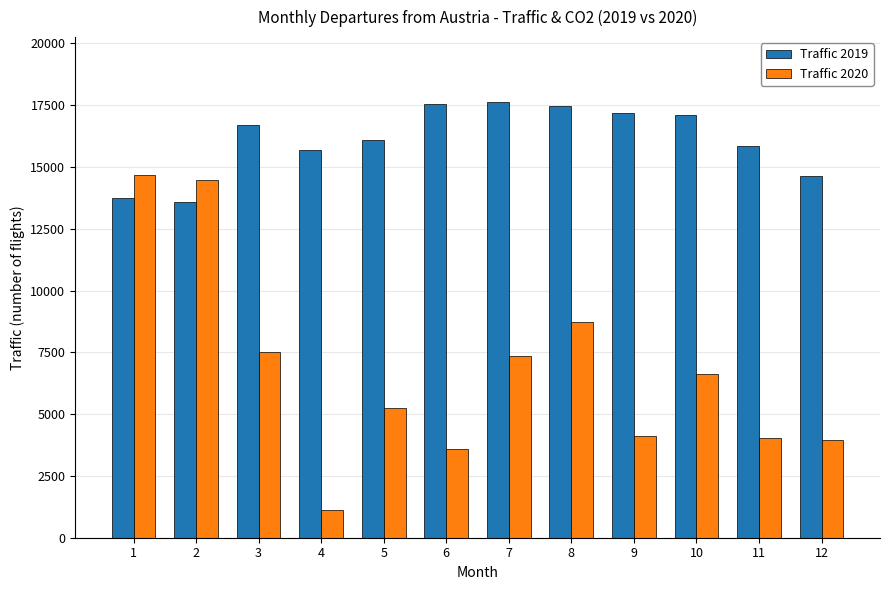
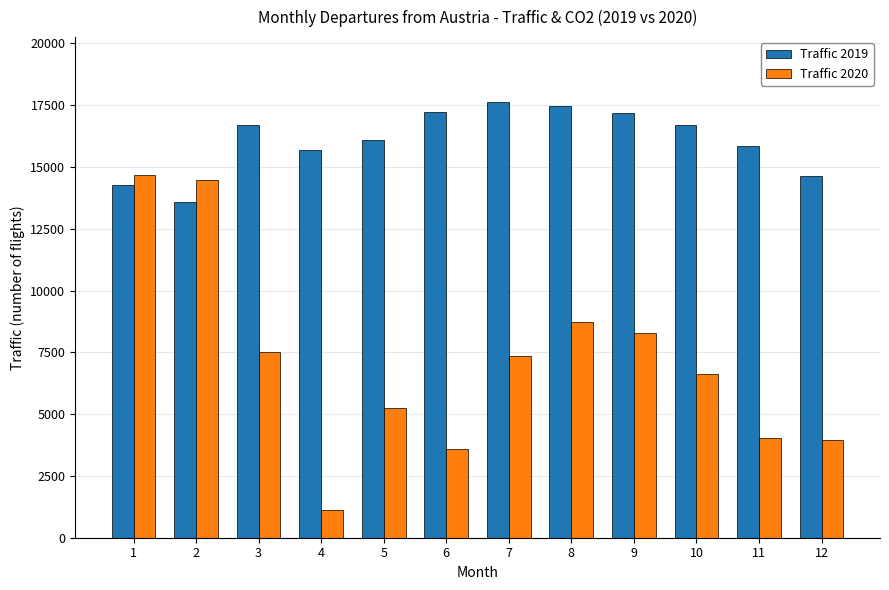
  {
    "Traffic 2019": {
-     "1": 13700,
+     "1": 14300,
      "2": 13600,
      "3": 16700,
      "4": 15700,
      "5": 16100,
-     "6": 17600,
+     "6": 17200,
      "7": 17600,
      "8": 17500,
      "9": 17200,
-     "10": 17100,
+     "10": 16700,
      "11": 15800,
      "12": 14700
    },
    "Traffic 2020": {
      "1": 14700,
      "2": 14500,
      "3": 7500,
      "4": 1100,
      "5": 5200,
      "6": 3600,
      "7": 7400,
      "8": 8700,
-     "9": 4100,
+     "9": 8300,
      "10": 6600,
      "11": 4000,
      "12": 3900
    }
  }
